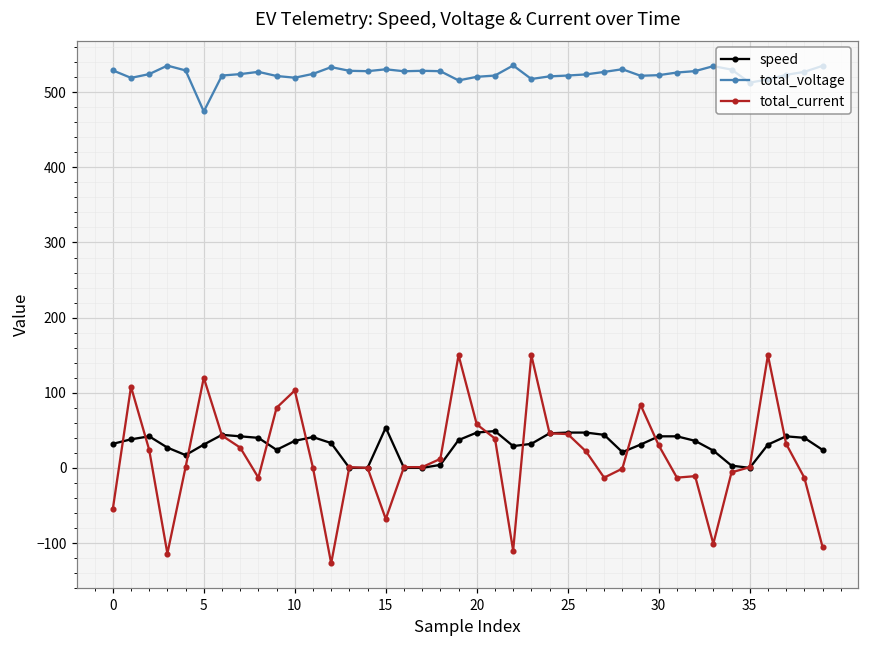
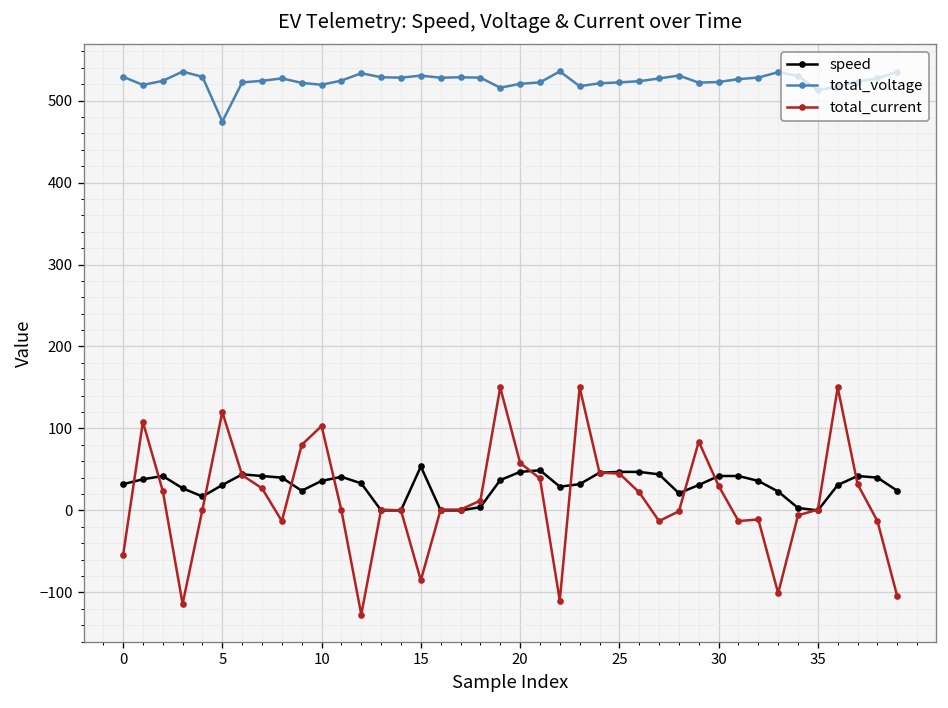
  {
    "speed": {
      "0": 30,
      "5": 30,
      "10": 40,
      "15": 50,
      "20": 50,
      "30": 40
    },
    "total_voltage": {
      "0": 530,
      "5": 470,
      "10": 520,
      "15": 530,
      "20": 520,
      "25": 520,
      "30": 520
    },
    "total_current": {
      "0": -60,
      "5": 120,
      "10": 100,
-     "15": -70,
+     "15": -90,
      "20": 60,
      "30": 30
    }
  }
